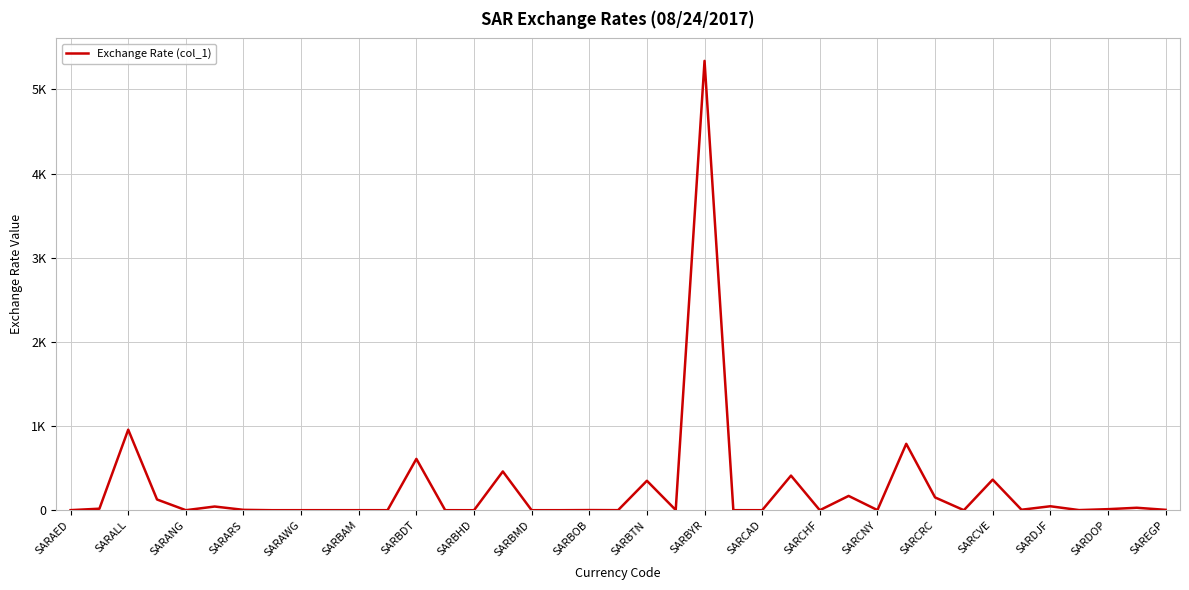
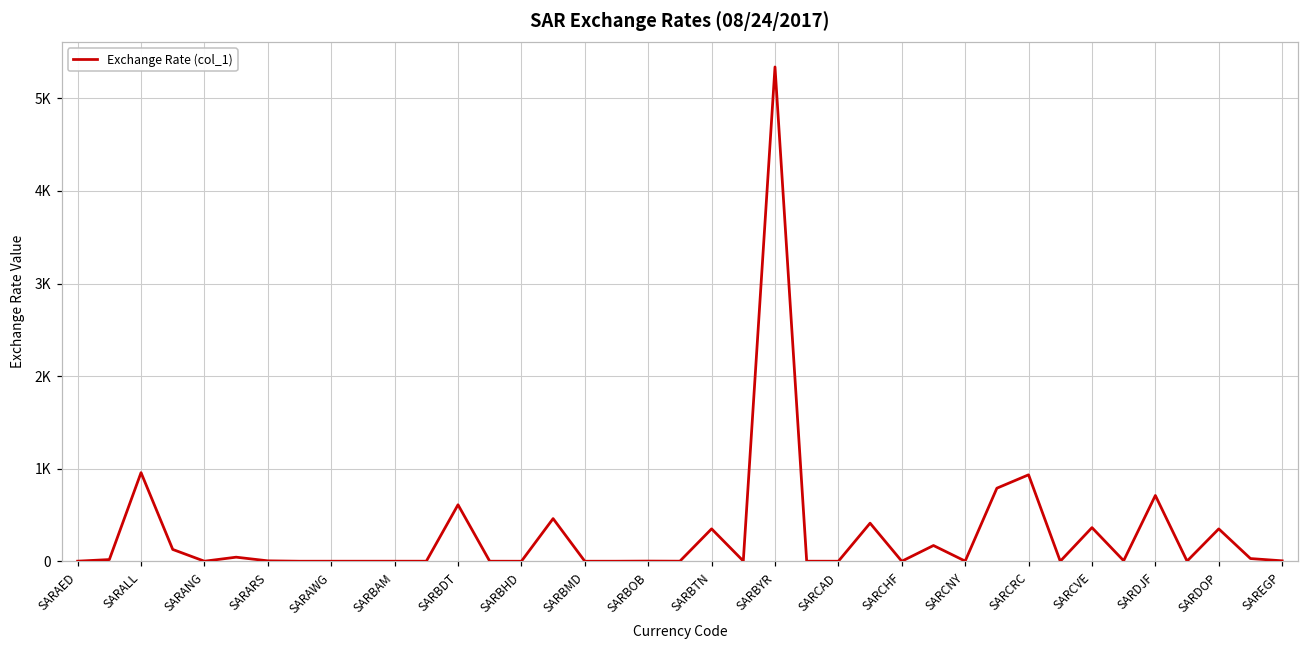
  {
    "SARAED": 0,
    "SARALL": 1000,
    "SARANG": 0,
    "SARARS": 0,
    "SARAWG": 0,
    "SARBAM": 0,
    "SARBDT": 600,
    "SARBHD": 0,
    "SARBMD": 0,
    "SARBOB": 0,
    "SARBTN": 400,
    "SARBYR": 5300,
    "SARCAD": 0,
    "SARCHF": 0,
    "SARCNY": 0,
-   "SARCRC": 200,
+   "SARCRC": 900,
    "SARCVE": 400,
-   "SARDJF": 0,
-   "SARDOP": 0,
+   "SARDJF": 700,
+   "SARDOP": 300,
    "SAREGP": 0
  }
